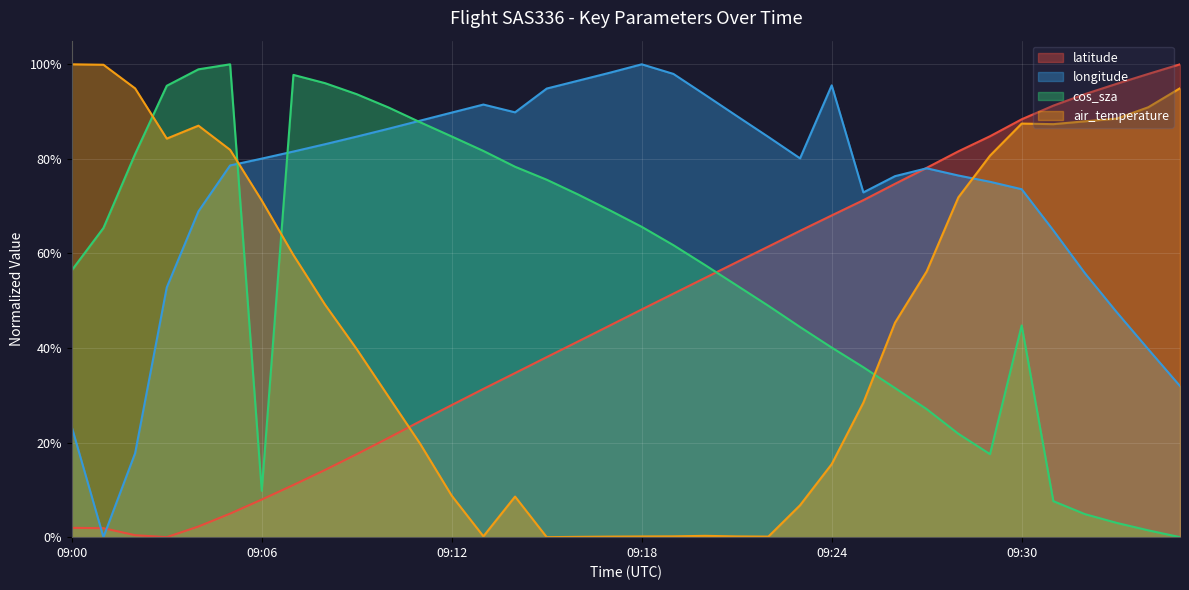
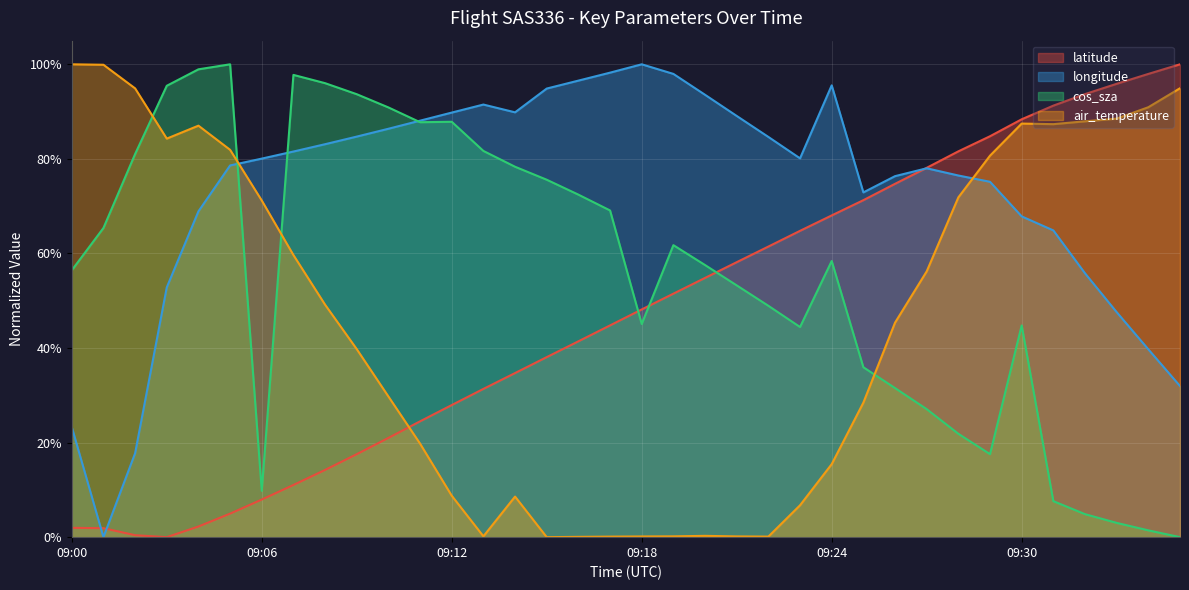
  {
    "longitude": {
      "09:00": "23%",
      "09:06": "80%",
      "09:12": "90%",
      "09:18": "100%",
      "09:24": "96%",
-     "09:30": "74%"
+     "09:30": "68%"
    },
    "cos_sza": {
      "09:00": "56%",
      "09:06": "10%",
-     "09:12": "85%",
-     "09:18": "66%",
-     "09:24": "40%",
+     "09:12": "88%",
+     "09:18": "45%",
+     "09:24": "58%",
      "09:30": "45%"
    }
  }
